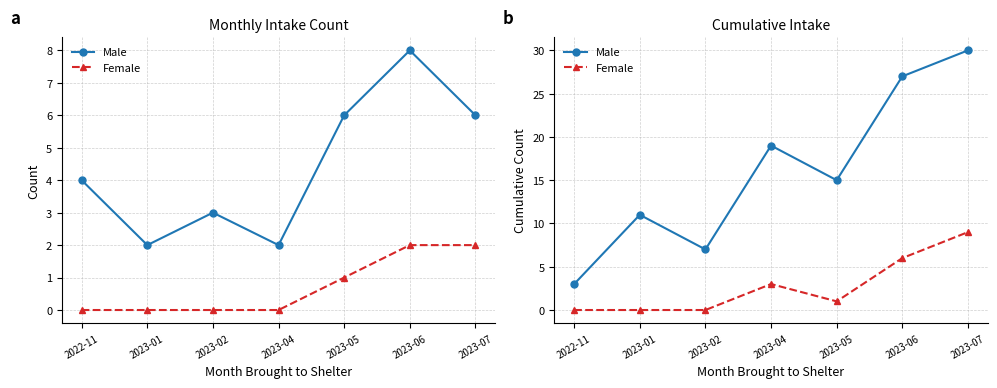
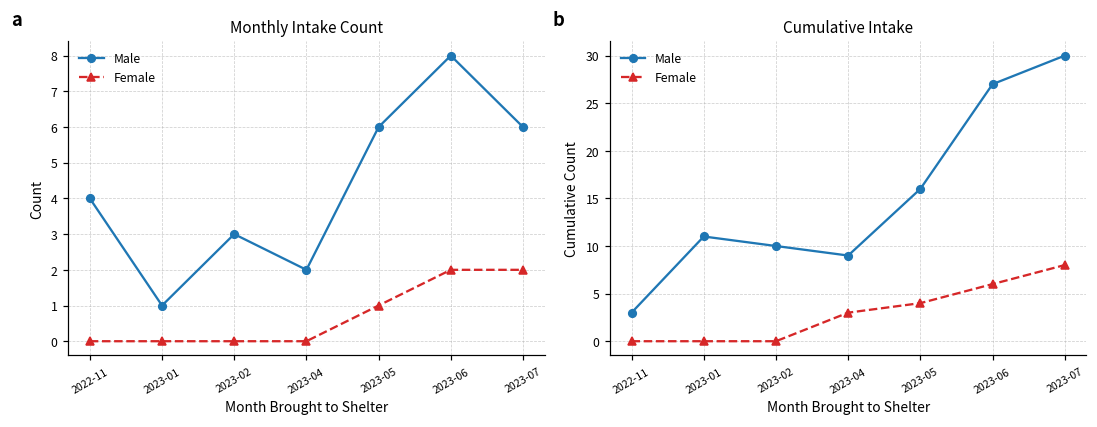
  {
    "Monthly Intake Count": {
      "Male": {
        "2022-11": 4,
-       "2023-01": 2,
+       "2023-01": 1,
        "2023-02": 3,
        "2023-04": 2,
        "2023-05": 6,
        "2023-06": 8,
        "2023-07": 6
      },
      "Female": {
        "2022-11": 0,
        "2023-01": 0,
        "2023-02": 0,
        "2023-04": 0,
        "2023-05": 1,
        "2023-06": 2,
        "2023-07": 2
      }
    },
    "Cumulative Intake": {
      "Male": {
        "2022-11": 3,
        "2023-01": 11,
-       "2023-02": 7,
-       "2023-04": 19,
-       "2023-05": 15,
+       "2023-02": 10,
+       "2023-04": 9,
+       "2023-05": 16,
        "2023-06": 27,
        "2023-07": 30
      },
      "Female": {
        "2022-11": 0,
        "2023-01": 0,
        "2023-02": 0,
        "2023-04": 3,
-       "2023-05": 1,
+       "2023-05": 4,
        "2023-06": 6,
-       "2023-07": 9
+       "2023-07": 8
      }
    }
  }
